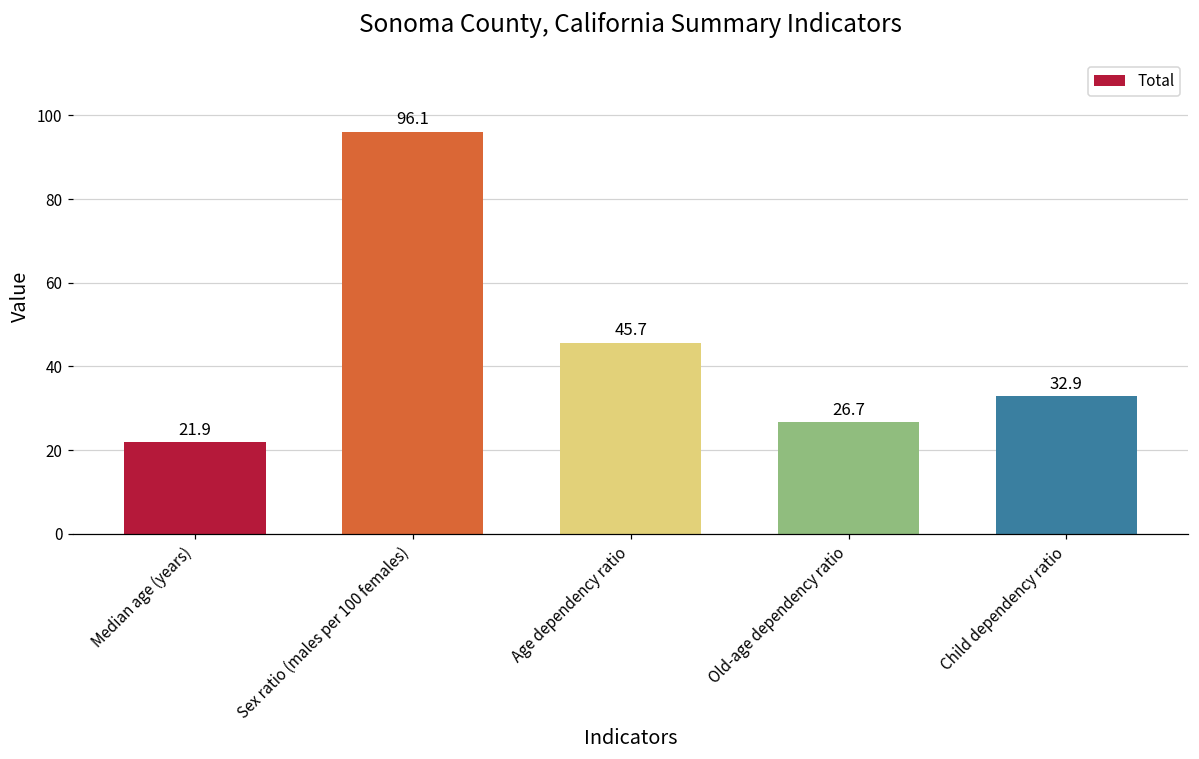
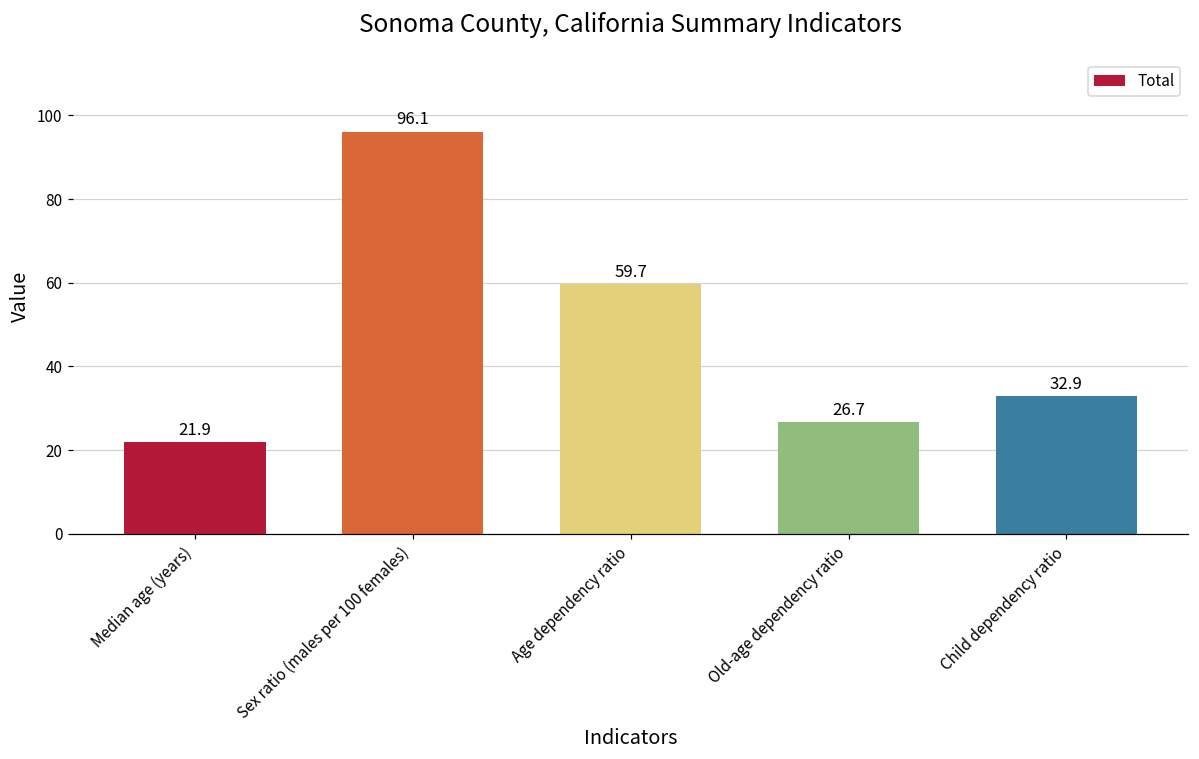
  {
    "Median age (years)": 21.9,
    "Sex ratio (males per 100 females)": 96.1,
-   "Age dependency ratio": 45.7,
+   "Age dependency ratio": 59.7,
    "Old-age dependency ratio": 26.7,
    "Child dependency ratio": 32.9
  }
